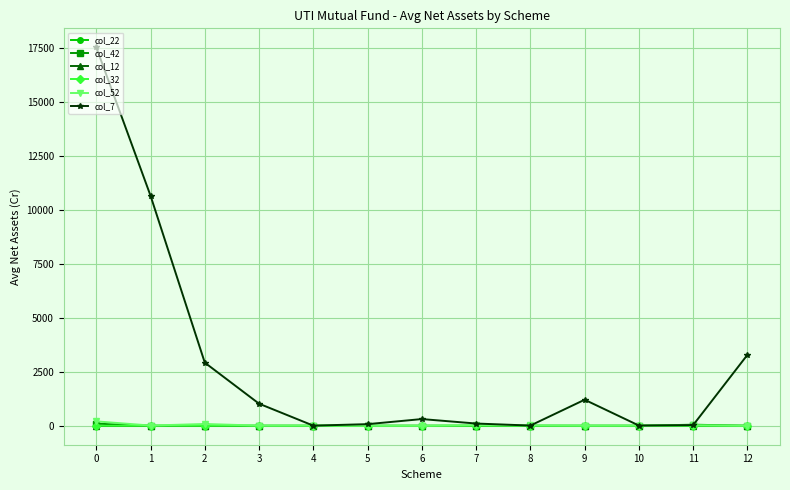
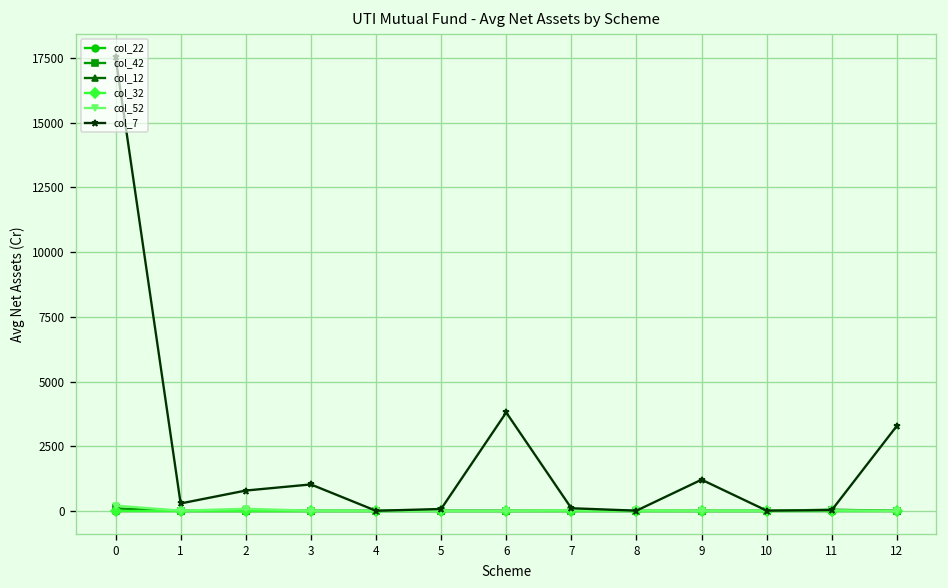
  {
    "col_7": {
-     "1": 10700,
-     "2": 2900,
+     "1": 300,
+     "2": 800,
      "3": 1000,
-     "6": 300,
+     "6": 3800,
      "9": 1200,
      "12": 3300
    }
  }
